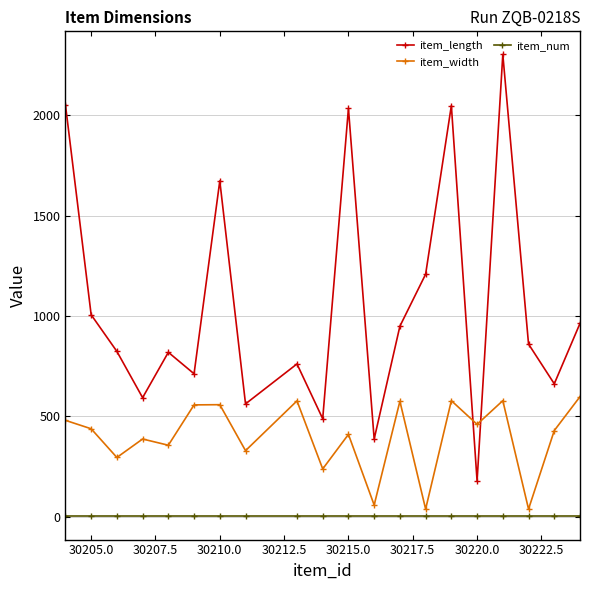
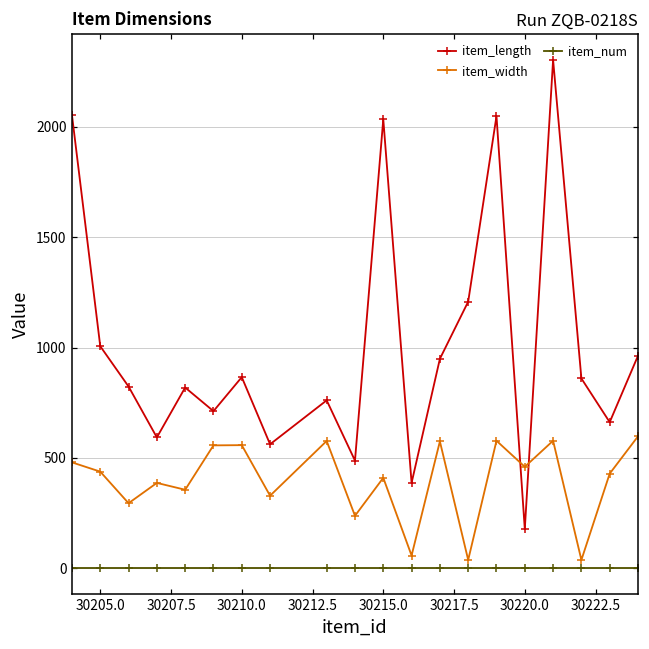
  {
    "item_length": {
      "30205.0": 1010,
-     "30210.0": 1670,
+     "30210.0": 870,
      "30215.0": 2030,
      "30220.0": 180
    },
    "item_width": {
      "30205.0": 440,
      "30210.0": 560,
      "30215.0": 410,
      "30220.0": 460
    },
    "item_num": {
      "30205.0": 0,
      "30210.0": 0,
      "30215.0": 0,
      "30220.0": 0
    }
  }
